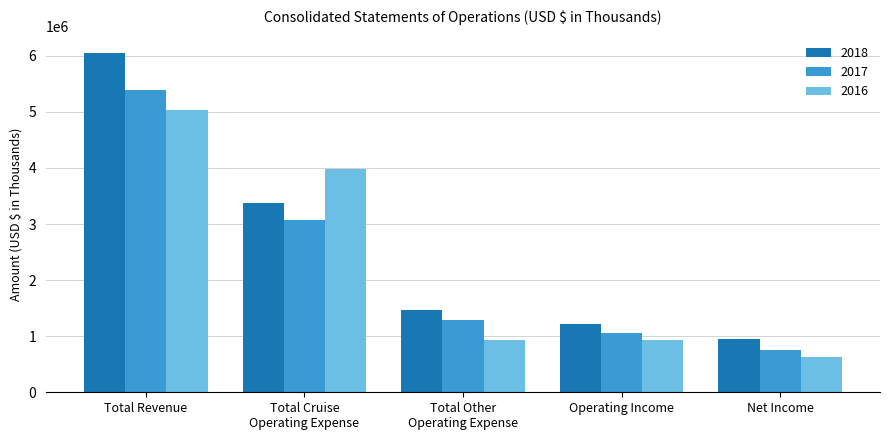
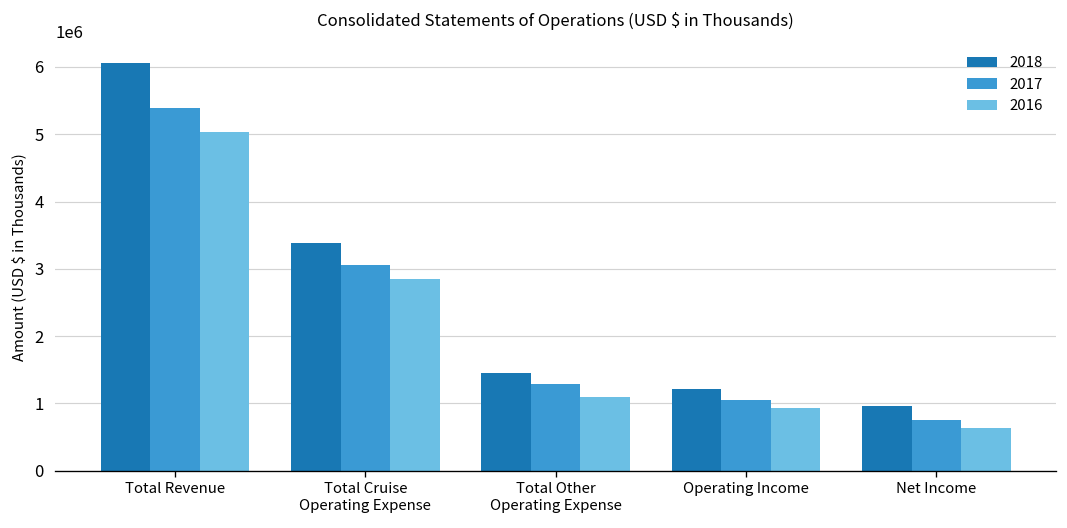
  {
    "2016": {
      "Total Revenue": 5000000,
-     "Total Cruise Operating Expense": 4000000,
-     "Total Other Operating Expense": 900000,
+     "Total Cruise Operating Expense": 2900000,
+     "Total Other Operating Expense": 1100000,
      "Operating Income": 900000,
      "Net Income": 600000
    }
  }
